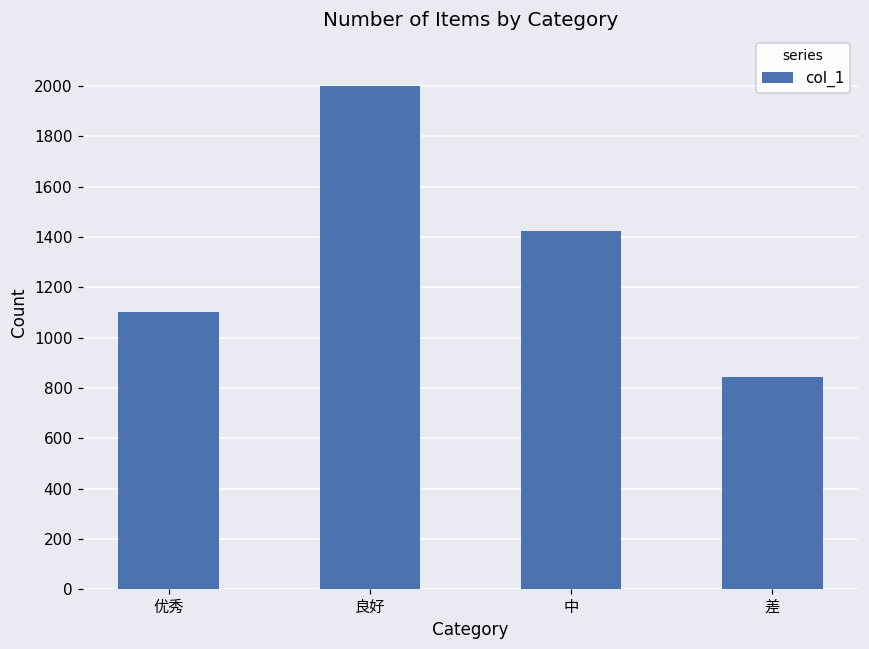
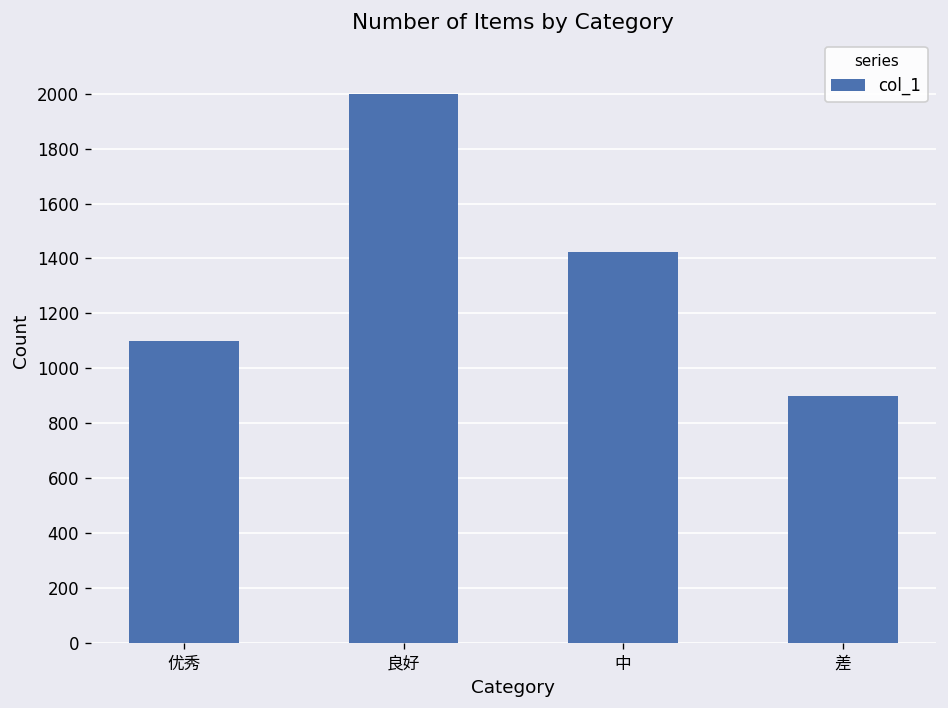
  {
    "优秀": 1100,
    "良好": 2000,
    "中": 1430,
-   "差": 840
+   "差": 900
  }
